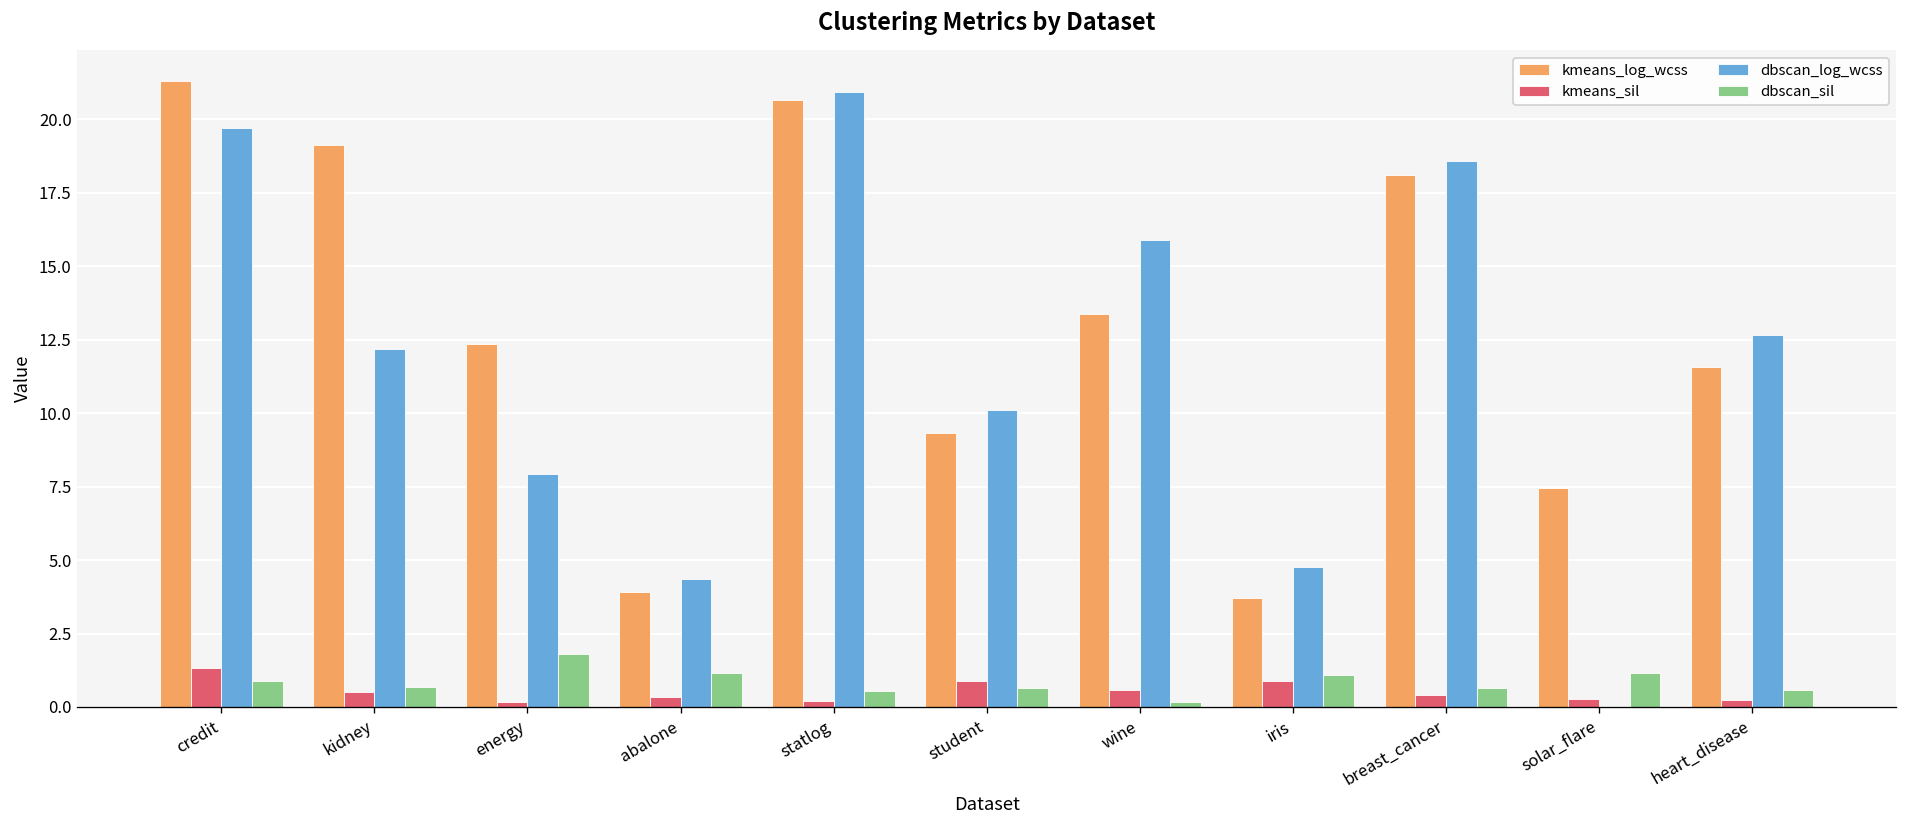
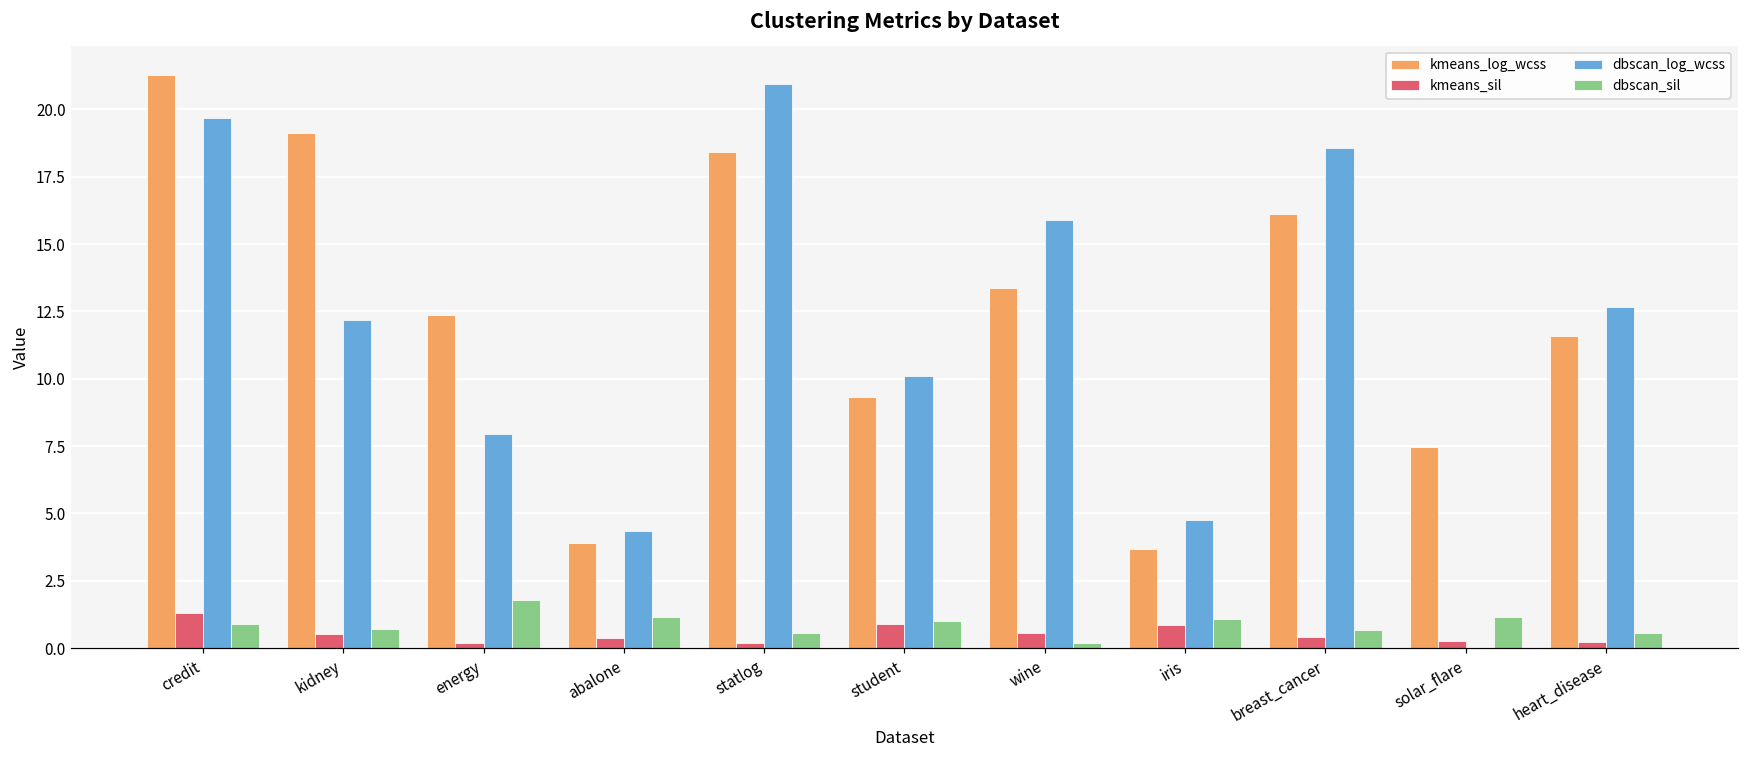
  {
    "kmeans_log_wcss": {
      "credit": 21.3,
      "kidney": 19.1,
      "energy": 12.4,
      "abalone": 3.9,
-     "statlog": 20.6,
+     "statlog": 18.4,
      "student": 9.3,
      "wine": 13.4,
      "iris": 3.7,
-     "breast_cancer": 18.1,
+     "breast_cancer": 16.1,
      "solar_flare": 7.4,
      "heart_disease": 11.6
    },
    "kmeans_sil": {
      "credit": 1.3,
      "kidney": 0.5,
      "energy": 0.2,
      "abalone": 0.4,
      "statlog": 0.2,
      "student": 0.9,
      "wine": 0.6,
      "iris": 0.9,
      "breast_cancer": 0.4,
      "solar_flare": 0.3,
      "heart_disease": 0.2
    },
    "dbscan_log_wcss": {
      "credit": 19.7,
      "kidney": 12.2,
      "energy": 7.9,
      "abalone": 4.3,
      "statlog": 20.9,
      "student": 10.1,
      "wine": 15.9,
      "iris": 4.8,
      "breast_cancer": 18.6,
      "solar_flare": 0.0,
      "heart_disease": 12.7
    },
    "dbscan_sil": {
      "credit": 0.9,
      "kidney": 0.7,
      "energy": 1.8,
      "abalone": 1.2,
      "statlog": 0.6,
-     "student": 0.7,
+     "student": 1.0,
      "wine": 0.2,
      "iris": 1.1,
      "breast_cancer": 0.7,
      "solar_flare": 1.2,
      "heart_disease": 0.6
    }
  }
